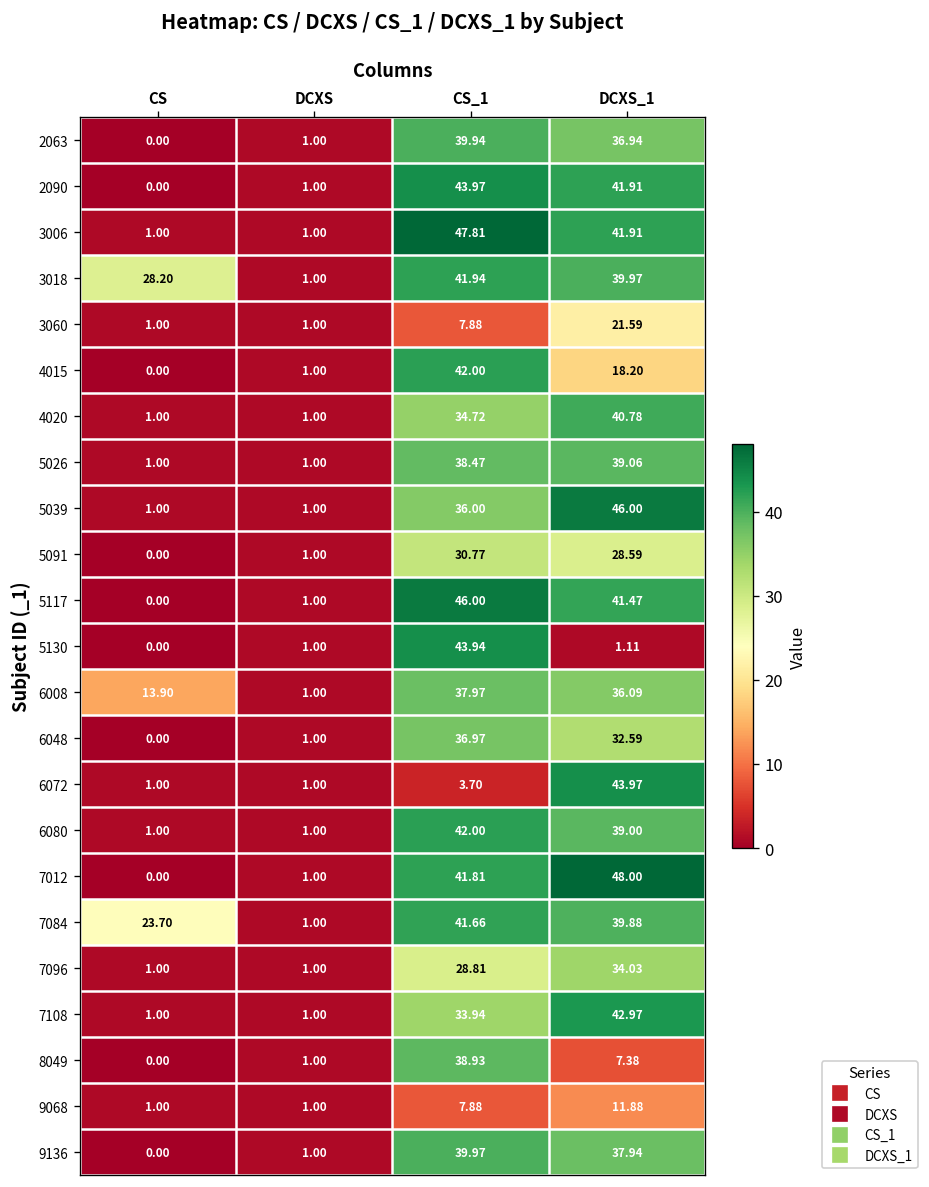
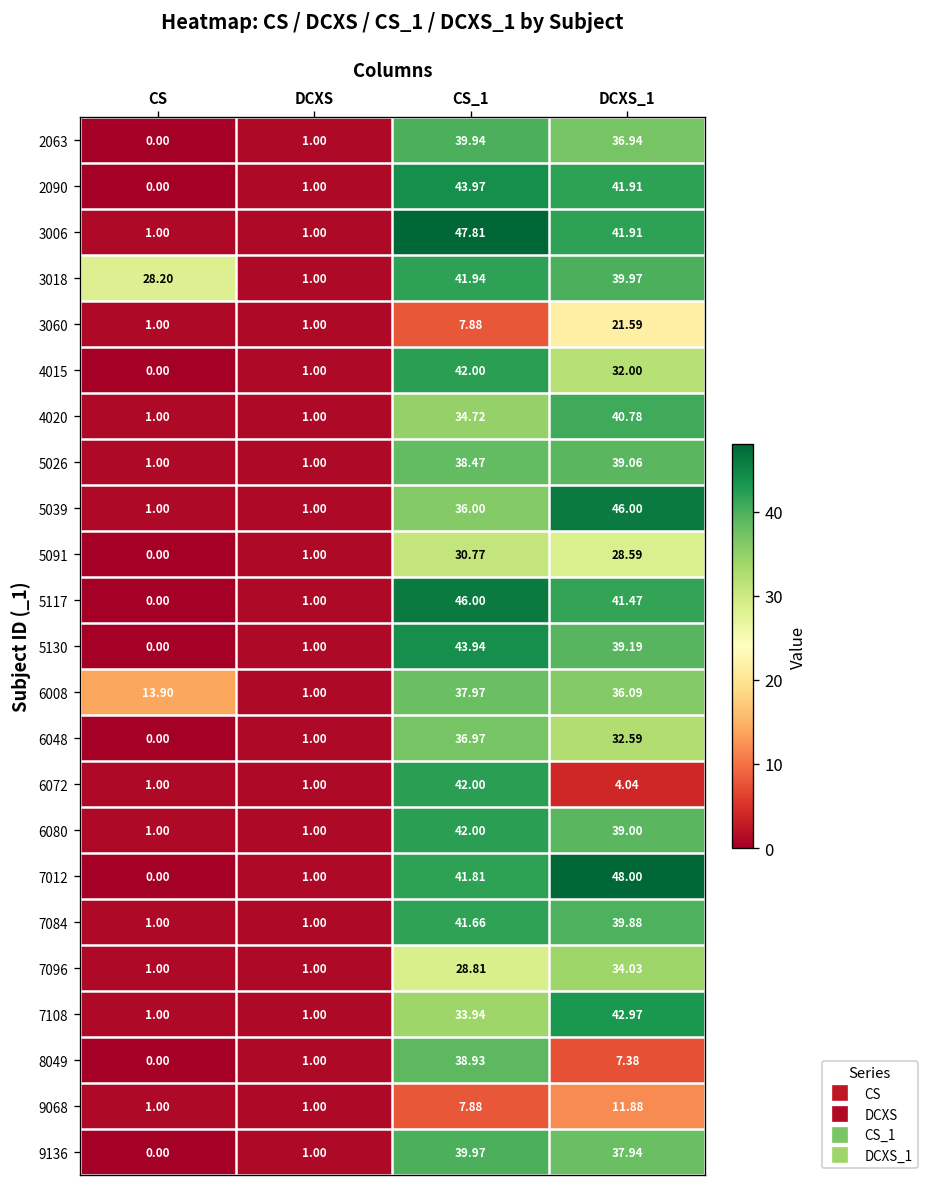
  {
    "2063": {
      "CS": 0.00,
      "DCXS": 1.00,
      "CS_1": 39.94,
      "DCXS_1": 36.94
    },
    "2090": {
      "CS": 0.00,
      "DCXS": 1.00,
      "CS_1": 43.97,
      "DCXS_1": 41.91
    },
    "3006": {
      "CS": 1.00,
      "DCXS": 1.00,
      "CS_1": 47.81,
      "DCXS_1": 41.91
    },
    "3018": {
      "CS": 28.20,
      "DCXS": 1.00,
      "CS_1": 41.94,
      "DCXS_1": 39.97
    },
    "3060": {
      "CS": 1.00,
      "DCXS": 1.00,
      "CS_1": 7.88,
      "DCXS_1": 21.59
    },
    "4015": {
      "CS": 0.00,
      "DCXS": 1.00,
      "CS_1": 42.00,
-     "DCXS_1": 18.20
+     "DCXS_1": 32.00
    },
    "4020": {
      "CS": 1.00,
      "DCXS": 1.00,
      "CS_1": 34.72,
      "DCXS_1": 40.78
    },
    "5026": {
      "CS": 1.00,
      "DCXS": 1.00,
      "CS_1": 38.47,
      "DCXS_1": 39.06
    },
    "5039": {
      "CS": 1.00,
      "DCXS": 1.00,
      "CS_1": 36.00,
      "DCXS_1": 46.00
    },
    "5091": {
      "CS": 0.00,
      "DCXS": 1.00,
      "CS_1": 30.77,
      "DCXS_1": 28.59
    },
    "5117": {
      "CS": 0.00,
      "DCXS": 1.00,
      "CS_1": 46.00,
      "DCXS_1": 41.47
    },
    "5130": {
      "CS": 0.00,
      "DCXS": 1.00,
      "CS_1": 43.94,
-     "DCXS_1": 1.11
+     "DCXS_1": 39.19
    },
    "6008": {
      "CS": 13.90,
      "DCXS": 1.00,
      "CS_1": 37.97,
      "DCXS_1": 36.09
    },
    "6048": {
      "CS": 0.00,
      "DCXS": 1.00,
      "CS_1": 36.97,
      "DCXS_1": 32.59
    },
    "6072": {
      "CS": 1.00,
      "DCXS": 1.00,
-     "CS_1": 3.70,
-     "DCXS_1": 43.97
+     "CS_1": 42.00,
+     "DCXS_1": 4.04
    },
    "6080": {
      "CS": 1.00,
      "DCXS": 1.00,
      "CS_1": 42.00,
      "DCXS_1": 39.00
    },
    "7012": {
      "CS": 0.00,
      "DCXS": 1.00,
      "CS_1": 41.81,
      "DCXS_1": 48.00
    },
    "7084": {
-     "CS": 23.70,
+     "CS": 1.00,
      "DCXS": 1.00,
      "CS_1": 41.66,
      "DCXS_1": 39.88
    },
    "7096": {
      "CS": 1.00,
      "DCXS": 1.00,
      "CS_1": 28.81,
      "DCXS_1": 34.03
    },
    "7108": {
      "CS": 1.00,
      "DCXS": 1.00,
      "CS_1": 33.94,
      "DCXS_1": 42.97
    },
    "8049": {
      "CS": 0.00,
      "DCXS": 1.00,
      "CS_1": 38.93,
      "DCXS_1": 7.38
    },
    "9068": {
      "CS": 1.00,
      "DCXS": 1.00,
      "CS_1": 7.88,
      "DCXS_1": 11.88
    },
    "9136": {
      "CS": 0.00,
      "DCXS": 1.00,
      "CS_1": 39.97,
      "DCXS_1": 37.94
    }
  }
